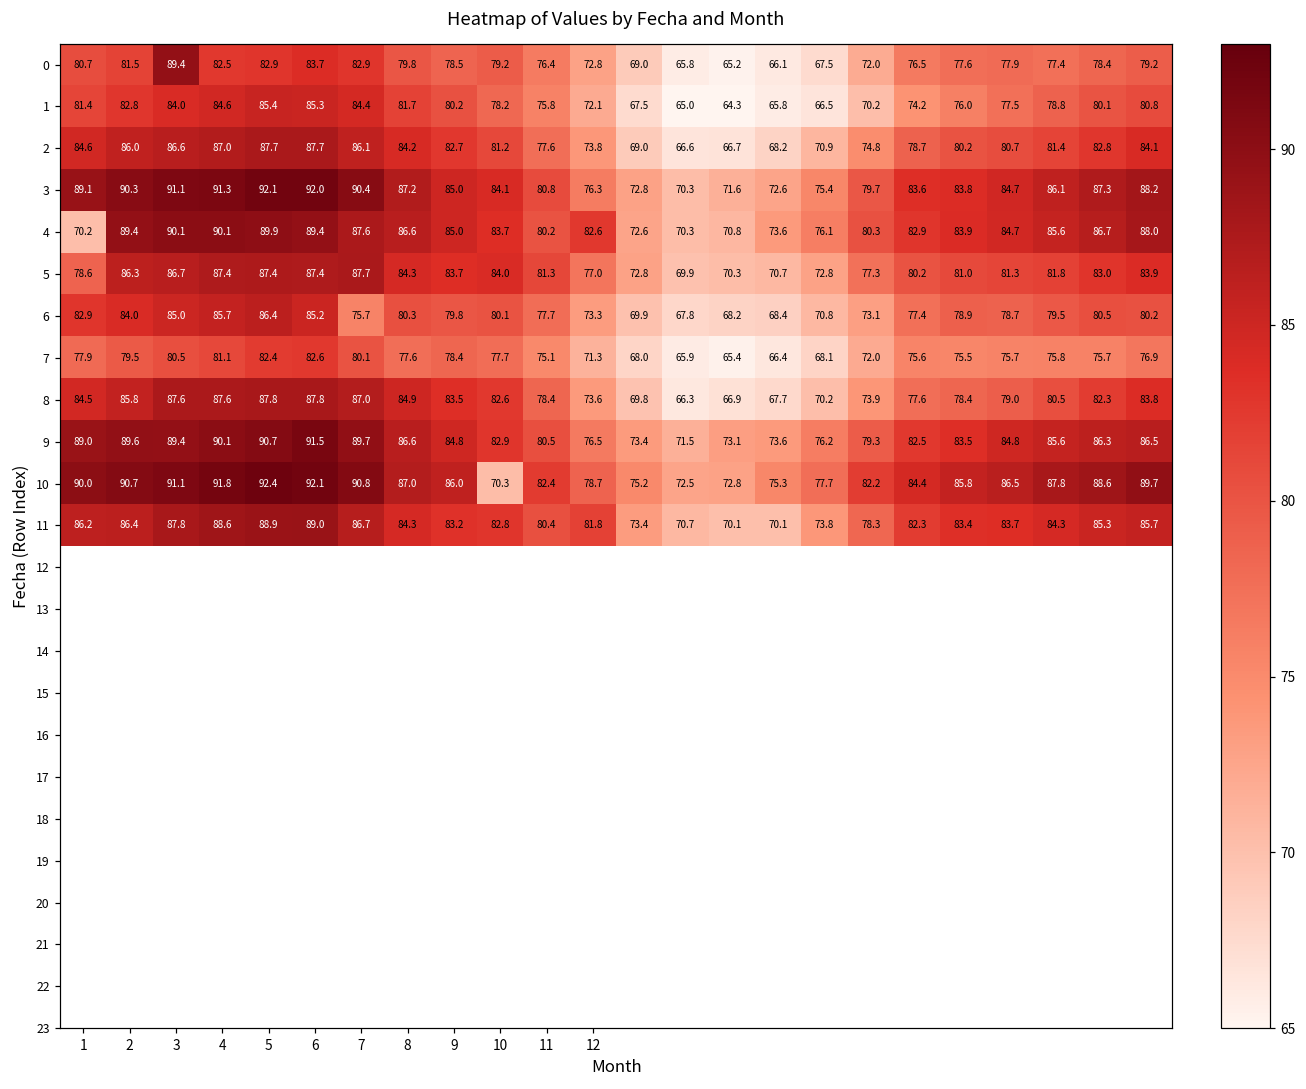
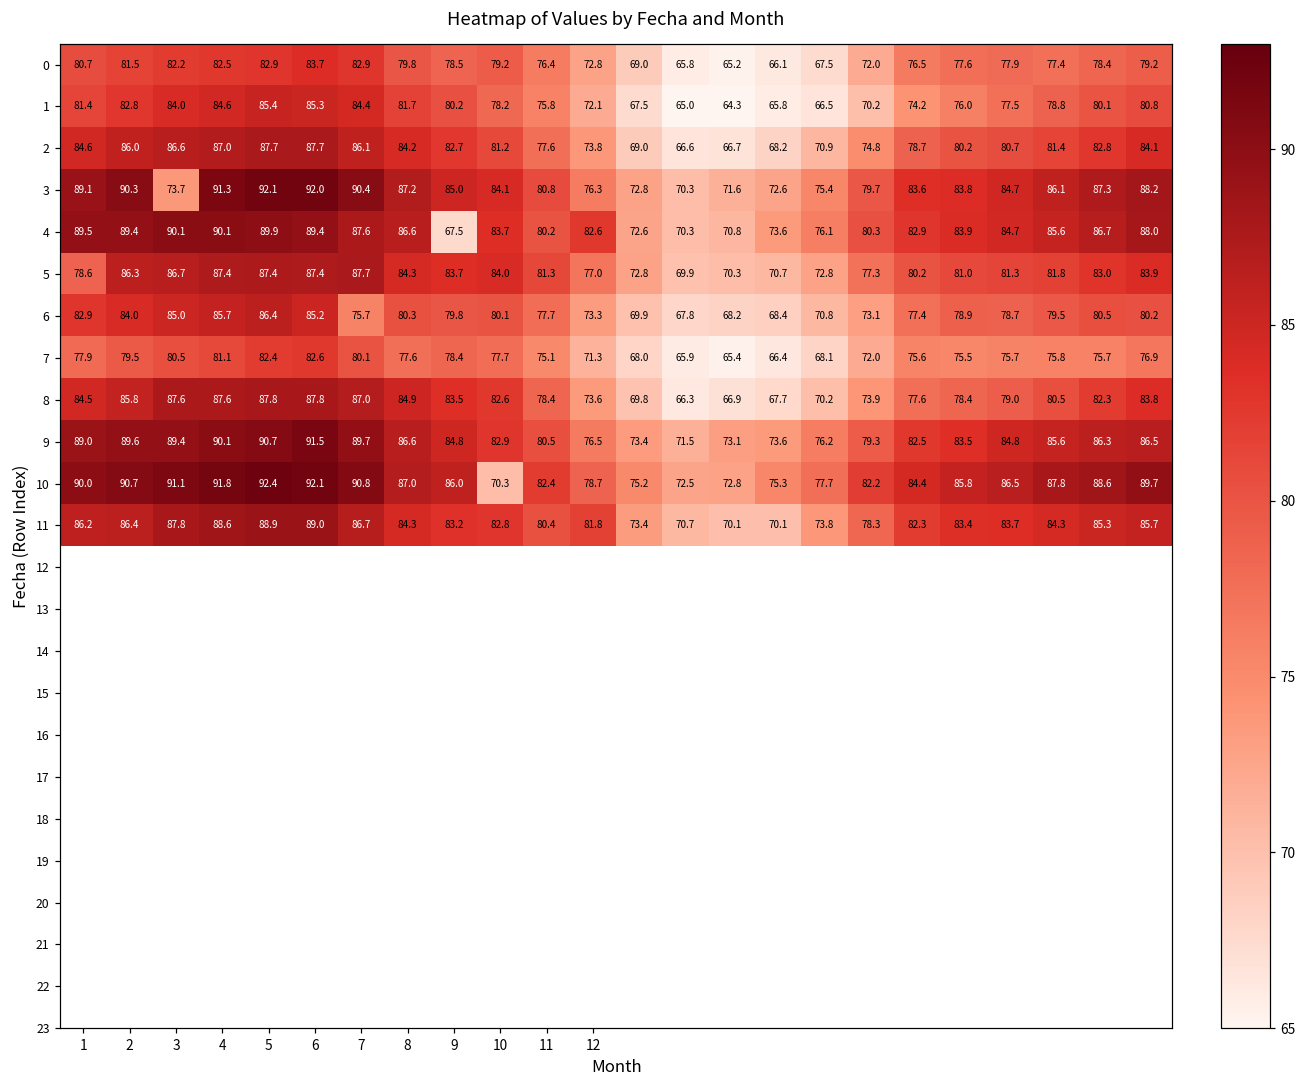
  {
    "0": {
      "1": 80.7,
      "2": 81.5,
-     "3": 89.4,
+     "3": 82.2,
      "4": 82.5,
      "5": 82.9,
      "6": 83.7,
      "7": 82.9,
      "8": 79.8,
      "9": 78.5,
      "10": 79.2,
      "11": 76.4,
      "12": 72.8
    },
    "1": {
      "1": 81.4,
      "2": 82.8,
      "3": 84.0,
      "4": 84.6,
      "5": 85.4,
      "6": 85.3,
      "7": 84.4,
      "8": 81.7,
      "9": 80.2,
      "10": 78.2,
      "11": 75.8,
      "12": 72.1
    },
    "2": {
      "1": 84.6,
      "2": 86.0,
      "3": 86.6,
      "4": 87.0,
      "5": 87.7,
      "6": 87.7,
      "7": 86.1,
      "8": 84.2,
      "9": 82.7,
      "10": 81.2,
      "11": 77.6,
      "12": 73.8
    },
    "3": {
      "1": 89.1,
      "2": 90.3,
-     "3": 91.1,
+     "3": 73.7,
      "4": 91.3,
      "5": 92.1,
      "6": 92.0,
      "7": 90.4,
      "8": 87.2,
      "9": 85.0,
      "10": 84.1,
      "11": 80.8,
      "12": 76.3
    },
    "4": {
-     "1": 70.2,
+     "1": 89.5,
      "2": 89.4,
      "3": 90.1,
      "4": 90.1,
      "5": 89.9,
      "6": 89.4,
      "7": 87.6,
      "8": 86.6,
-     "9": 85.0,
+     "9": 67.5,
      "10": 83.7,
      "11": 80.2,
      "12": 82.6
    },
    "5": {
      "1": 78.6,
      "2": 86.3,
      "3": 86.7,
      "4": 87.4,
      "5": 87.4,
      "6": 87.4,
      "7": 87.7,
      "8": 84.3,
      "9": 83.7,
      "10": 84.0,
      "11": 81.3,
      "12": 77.0
    },
    "6": {
      "1": 82.9,
      "2": 84.0,
      "3": 85.0,
      "4": 85.7,
      "5": 86.4,
      "6": 85.2,
      "7": 75.7,
      "8": 80.3,
      "9": 79.8,
      "10": 80.1,
      "11": 77.7,
      "12": 73.3
    },
    "7": {
      "1": 77.9,
      "2": 79.5,
      "3": 80.5,
      "4": 81.1,
      "5": 82.4,
      "6": 82.6,
      "7": 80.1,
      "8": 77.6,
      "9": 78.4,
      "10": 77.7,
      "11": 75.1,
      "12": 71.3
    },
    "8": {
      "1": 84.5,
      "2": 85.8,
      "3": 87.6,
      "4": 87.6,
      "5": 87.8,
      "6": 87.8,
      "7": 87.0,
      "8": 84.9,
      "9": 83.5,
      "10": 82.6,
      "11": 78.4,
      "12": 73.6
    },
    "9": {
      "1": 89.0,
      "2": 89.6,
      "3": 89.4,
      "4": 90.1,
      "5": 90.7,
      "6": 91.5,
      "7": 89.7,
      "8": 86.6,
      "9": 84.8,
      "10": 82.9,
      "11": 80.5,
      "12": 76.5
    },
    "10": {
      "1": 90.0,
      "2": 90.7,
      "3": 91.1,
      "4": 91.8,
      "5": 92.4,
      "6": 92.1,
      "7": 90.8,
      "8": 87.0,
      "9": 86.0,
      "10": 70.3,
      "11": 82.4,
      "12": 78.7
    },
    "11": {
      "1": 86.2,
      "2": 86.4,
      "3": 87.8,
      "4": 88.6,
      "5": 88.9,
      "6": 89.0,
      "7": 86.7,
      "8": 84.3,
      "9": 83.2,
      "10": 82.8,
      "11": 80.4,
      "12": 81.8
    }
  }
